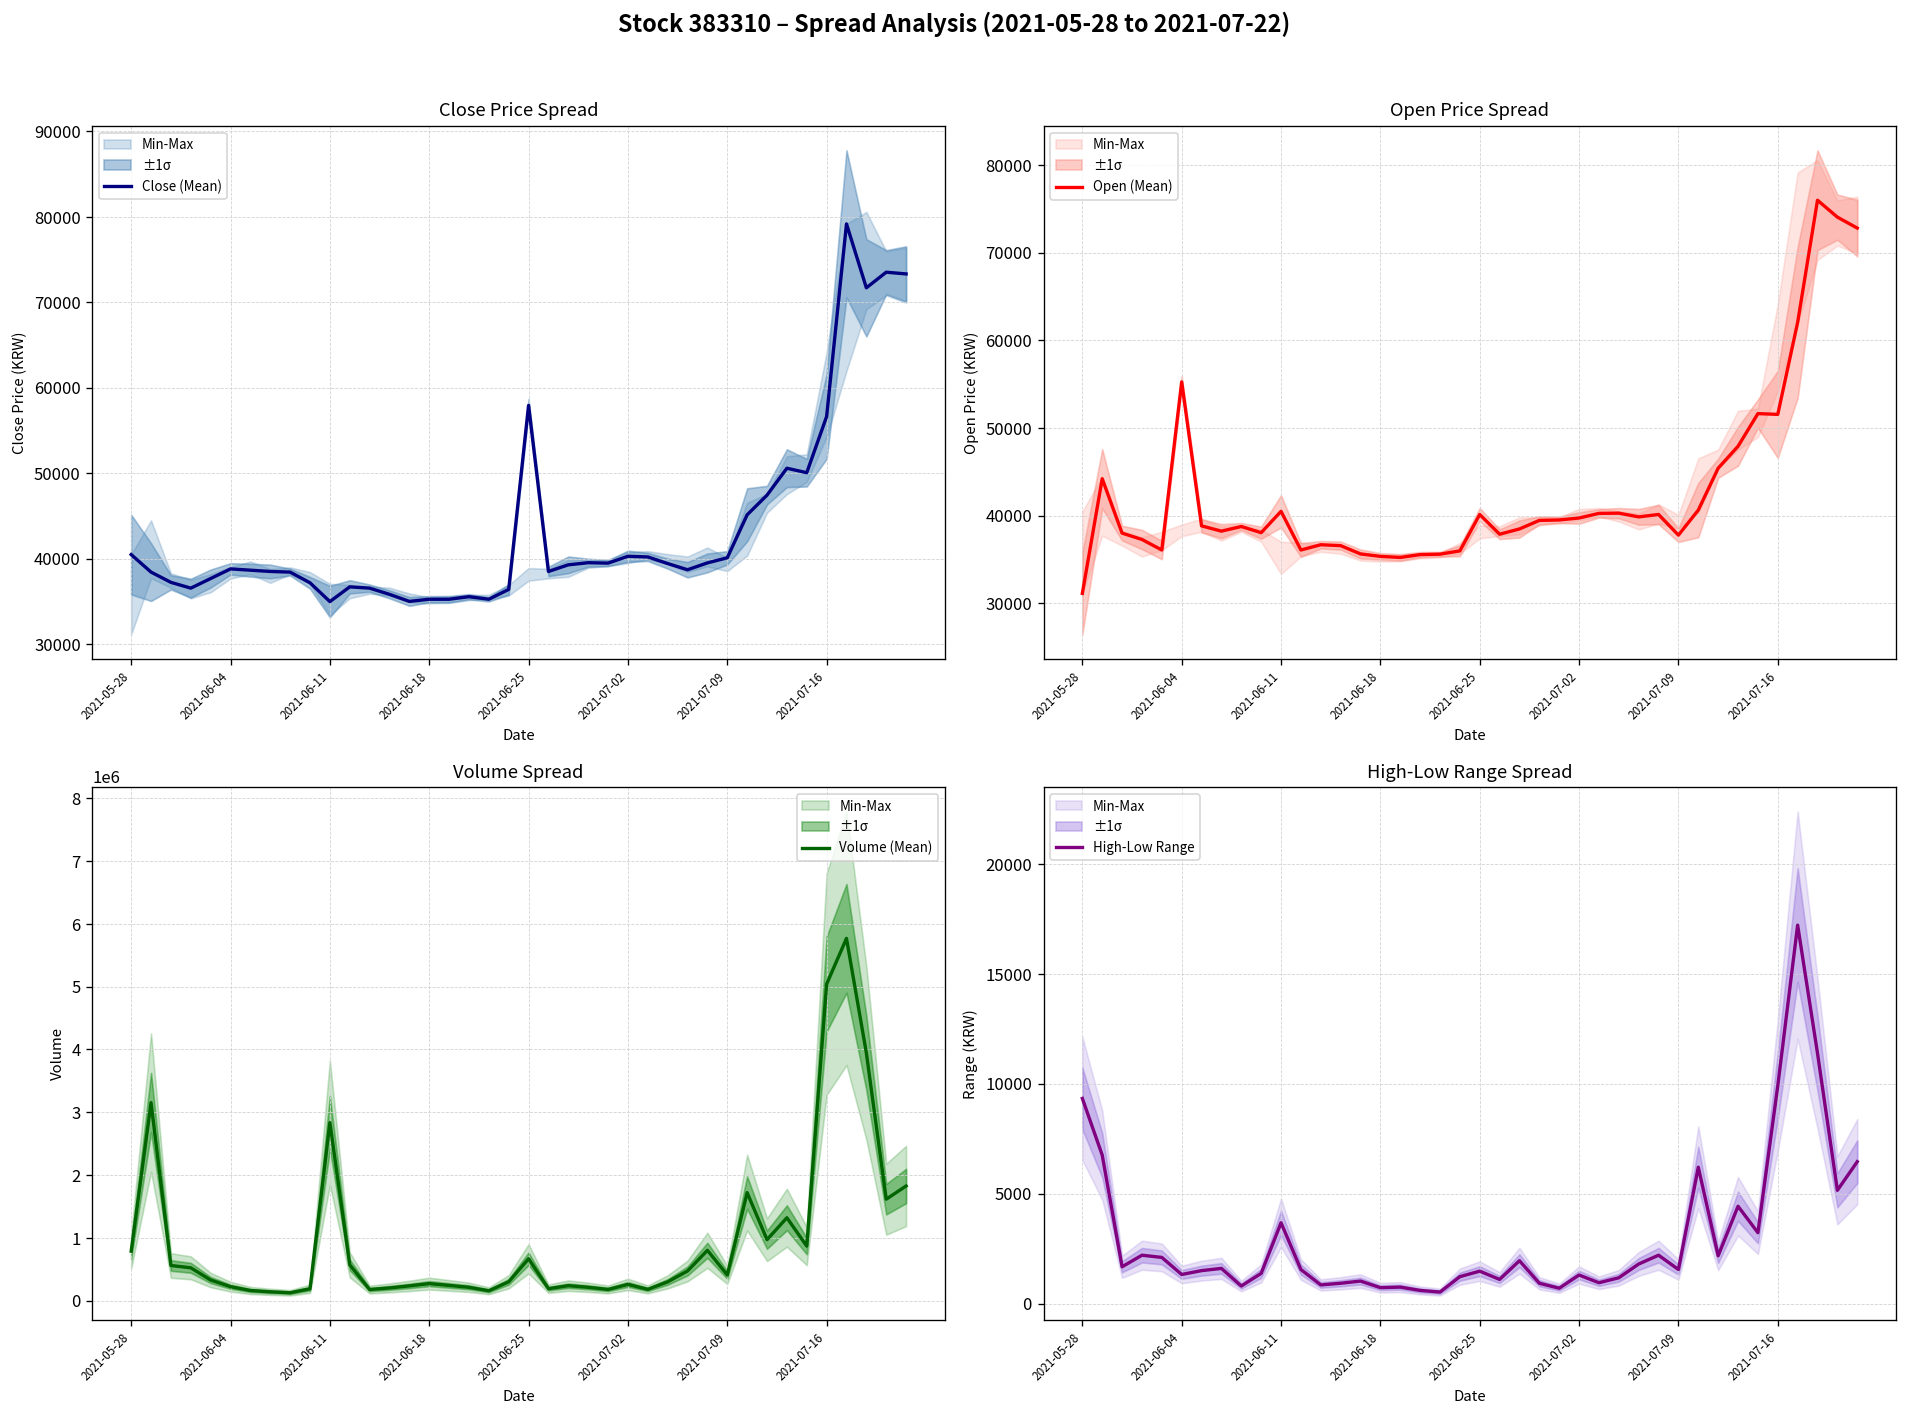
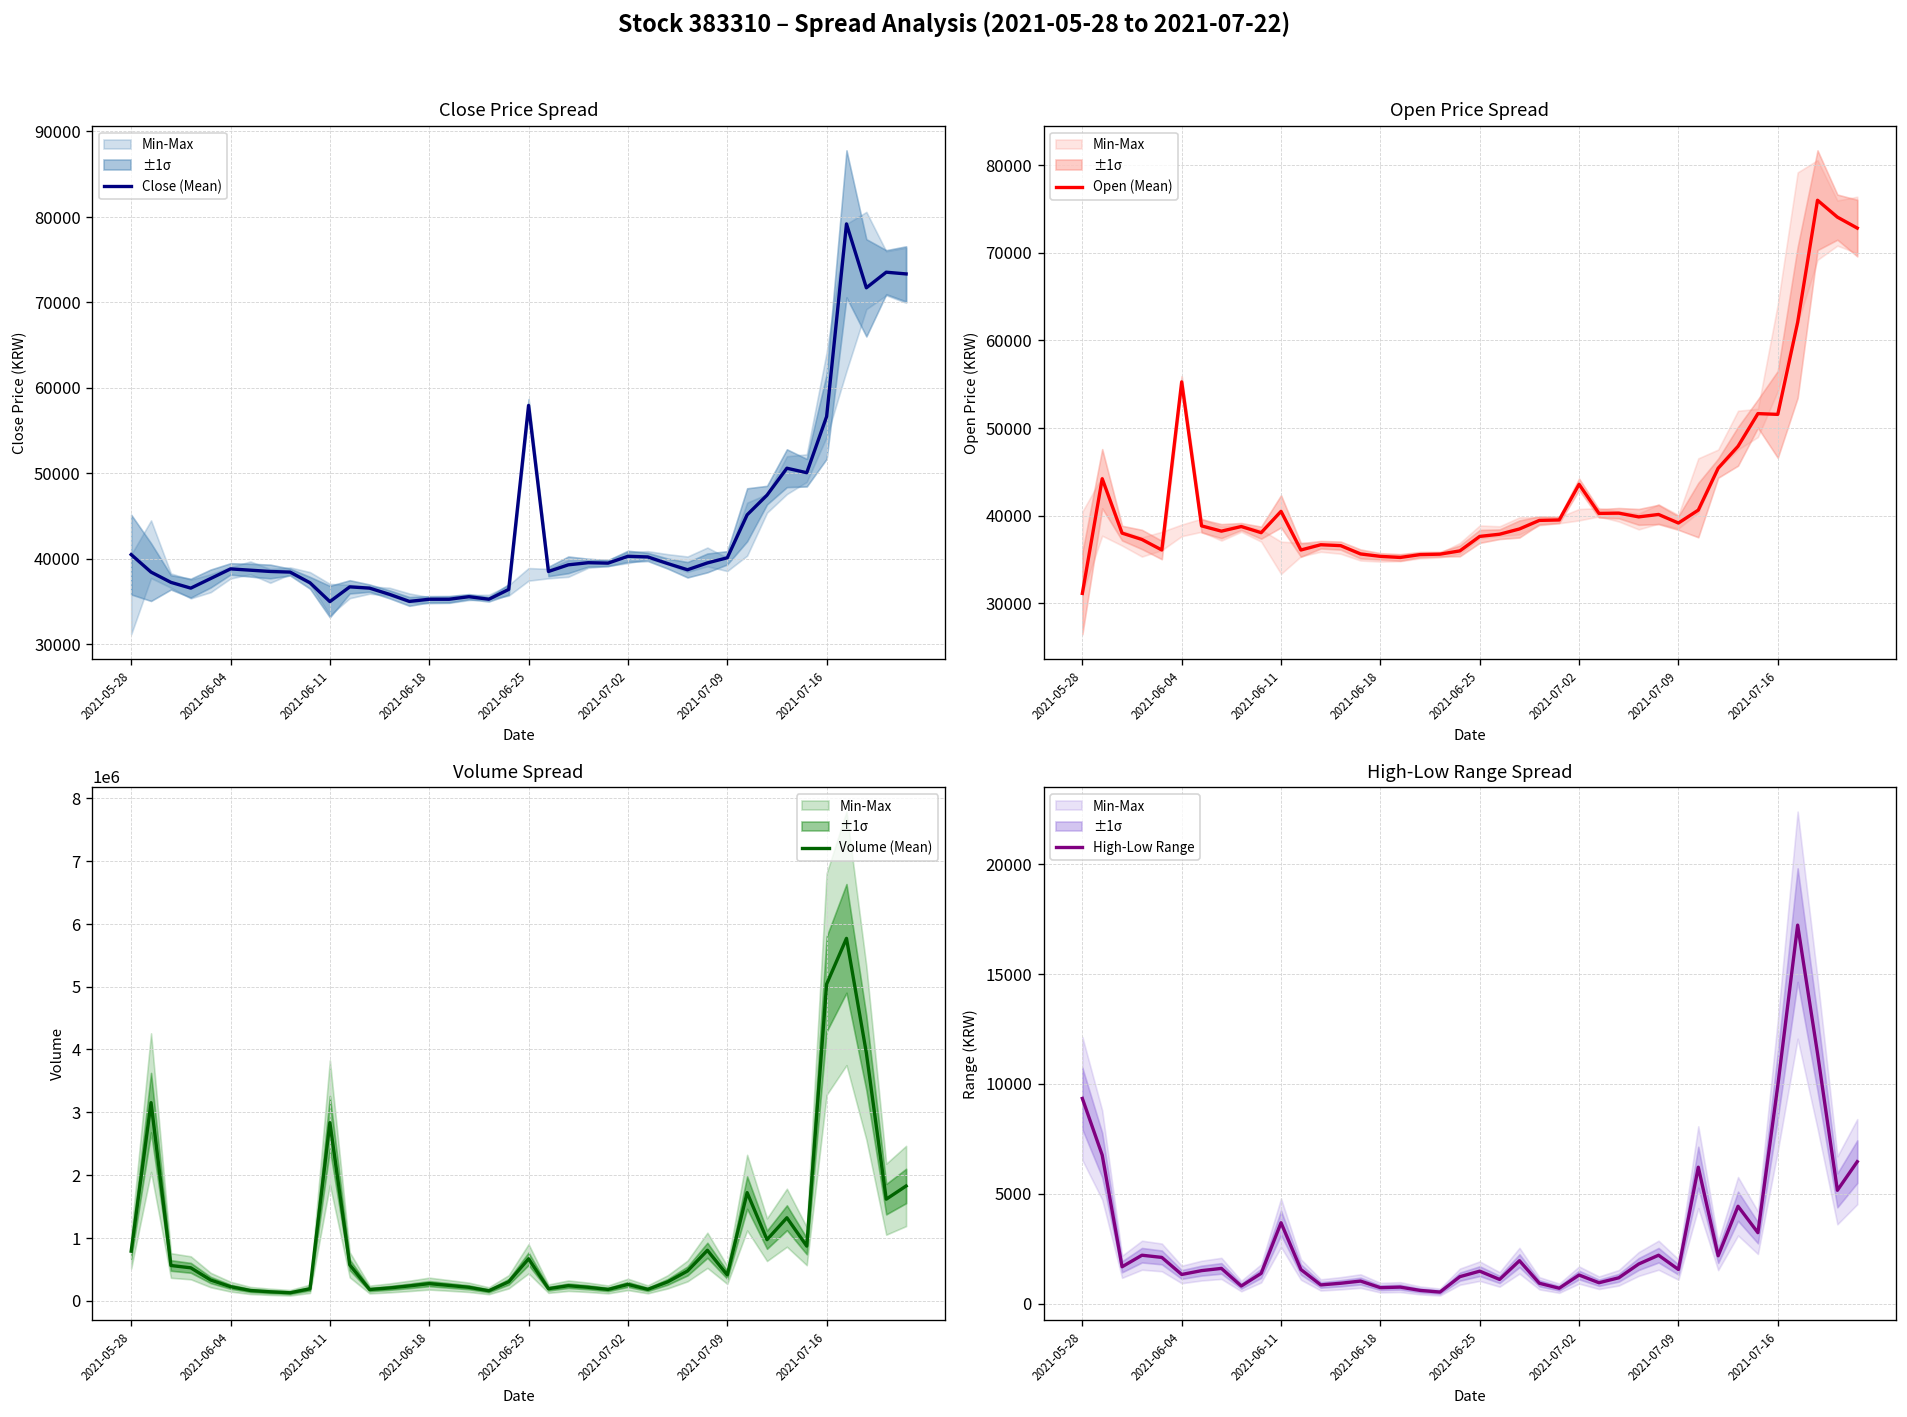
  {
    "Close Price Spread": {
      "Close (Mean)": {
        "2021-06-11": 35000,
        "2021-06-25": 58000,
        "2021-07-02": 40000,
        "2021-07-16": 57000
      }
    },
    "Open Price Spread": {
      "Open (Mean)": {
        "2021-05-28": 31000,
        "2021-06-04": 55000,
        "2021-06-11": 40000,
-       "2021-06-25": 40000,
-       "2021-07-02": 40000,
-       "2021-07-09": 38000,
+       "2021-06-25": 38000,
+       "2021-07-02": 44000,
+       "2021-07-09": 39000,
        "2021-07-16": 52000
      }
    },
    "High-Low Range Spread": {
      "High-Low Range": {
        "2021-05-28": 9300,
        "2021-06-04": 1300,
        "2021-06-11": 3700,
        "2021-06-25": 1500,
        "2021-07-02": 1300,
        "2021-07-09": 1600,
        "2021-07-16": 9900
      }
    }
  }
